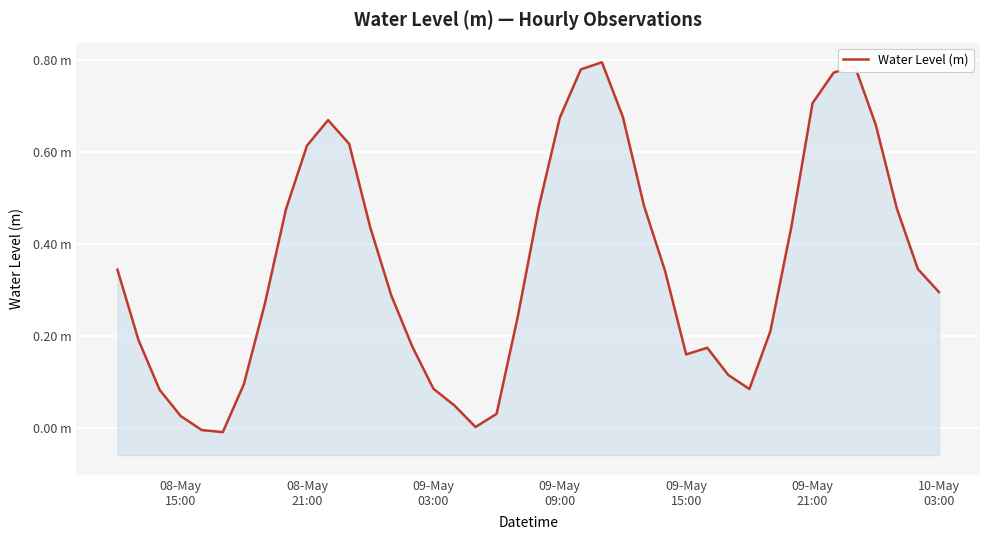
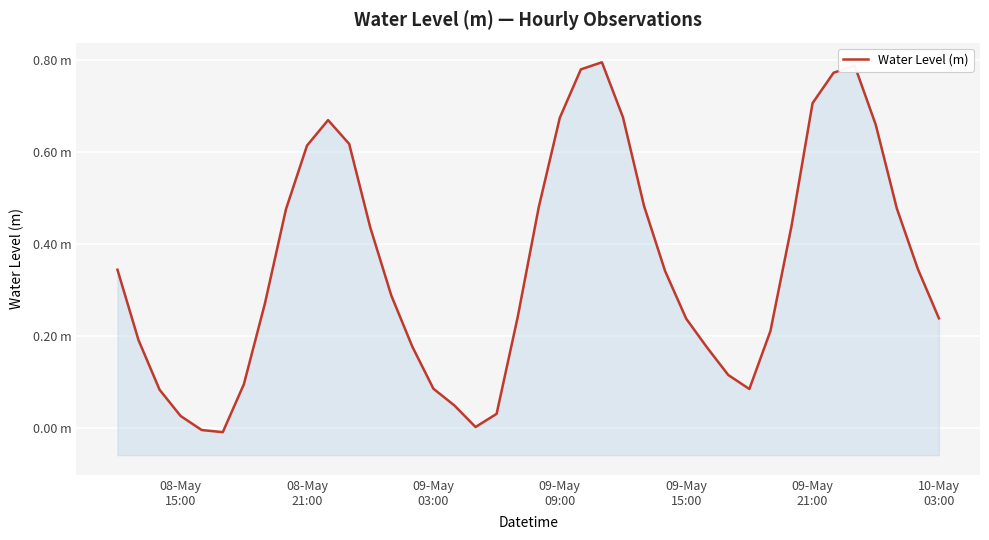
  {
    "08-May 15:00": "0.03 m",
    "08-May 21:00": "0.61 m",
    "09-May 03:00": "0.09 m",
    "09-May 09:00": "0.67 m",
-   "09-May 15:00": "0.16 m",
+   "09-May 15:00": "0.24 m",
    "09-May 21:00": "0.71 m",
-   "10-May 03:00": "0.30 m"
+   "10-May 03:00": "0.24 m"
  }
